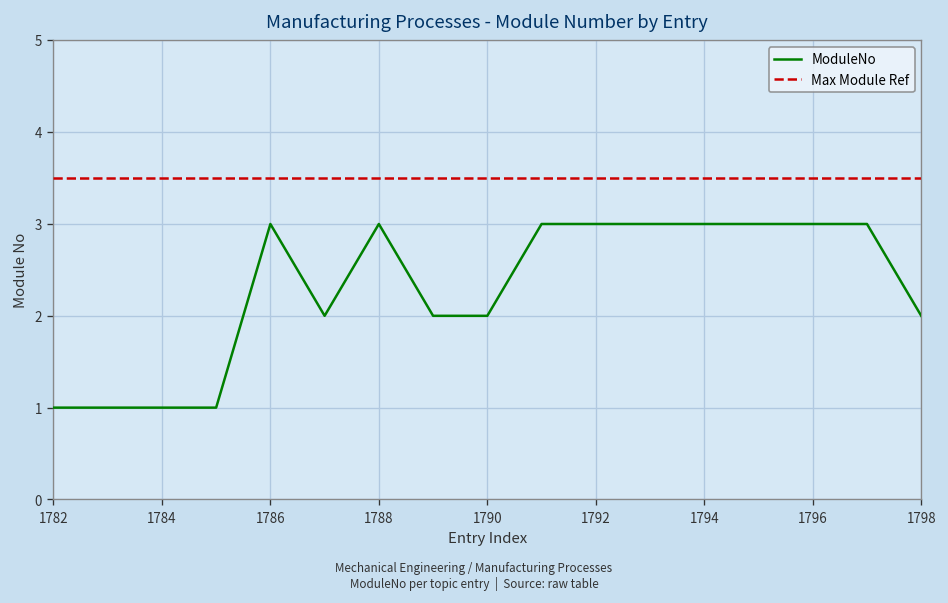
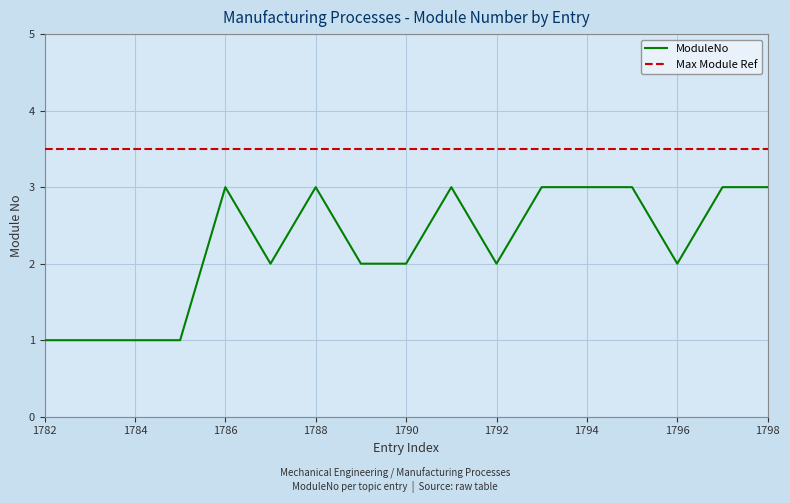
  {
    "ModuleNo": {
      "1782": 1,
      "1784": 1,
      "1786": 3,
      "1788": 3,
      "1790": 2,
-     "1792": 3,
+     "1792": 2,
      "1794": 3,
-     "1796": 3,
-     "1798": 2
+     "1796": 2,
+     "1798": 3
    },
    "Max Module Ref": {
      "1782": 3.5,
      "1784": 3.5,
      "1786": 3.5,
      "1788": 3.5,
      "1790": 3.5,
      "1792": 3.5,
      "1794": 3.5,
      "1796": 3.5,
      "1798": 3.5
    }
  }
